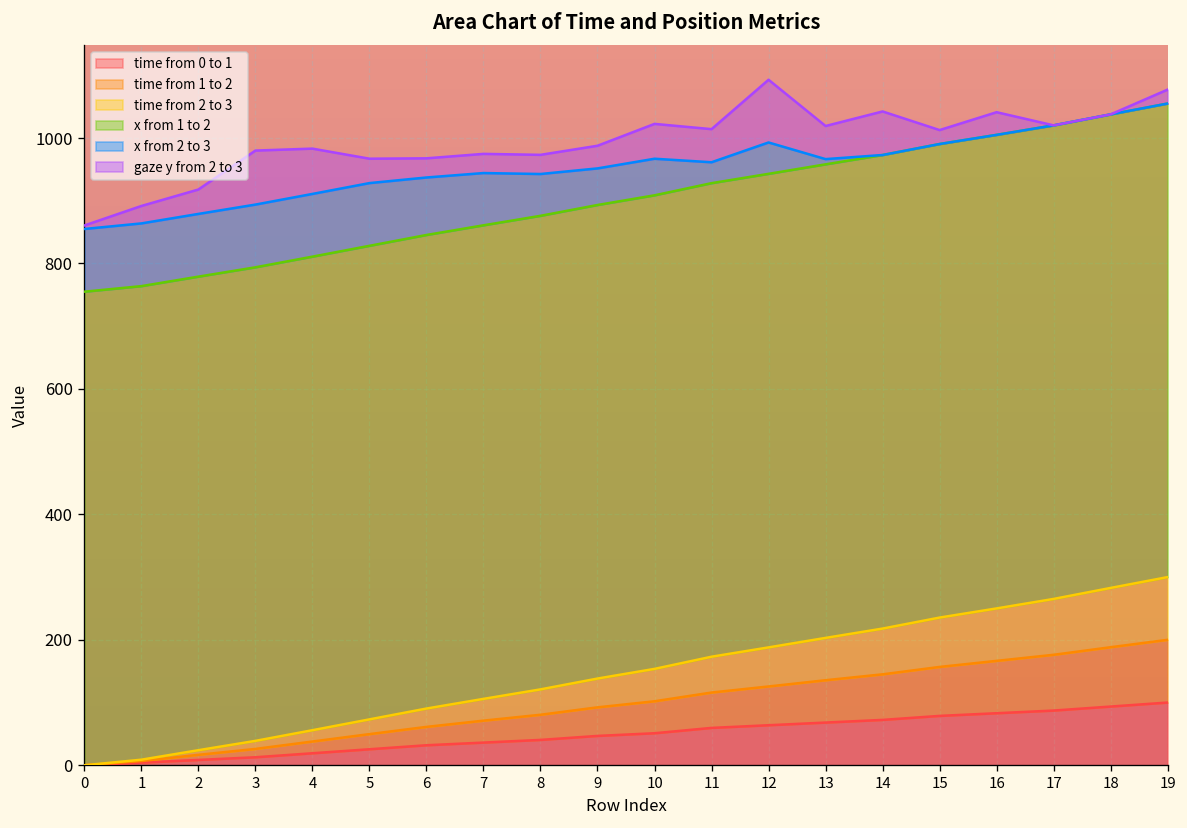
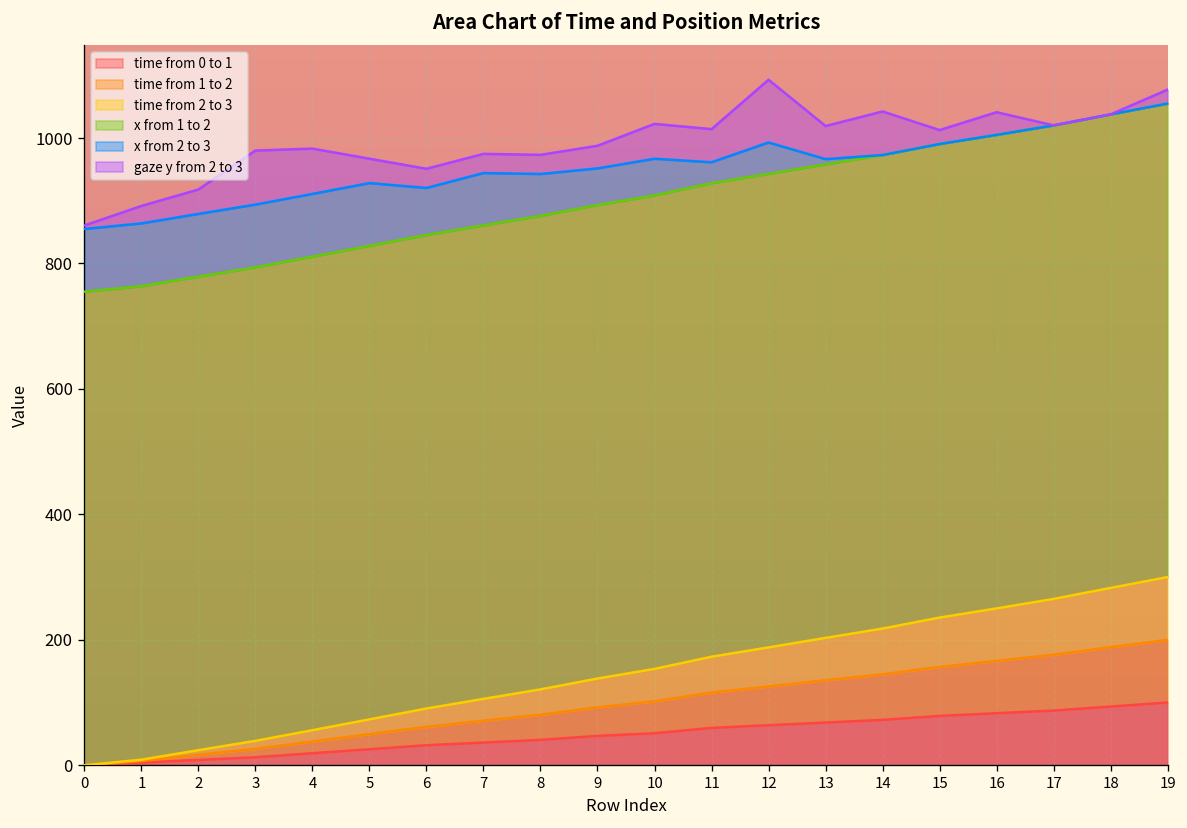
  {
    "x from 1 to 2": {
      "0": 760,
      "1": 760,
      "2": 760,
      "3": 760,
      "4": 760,
      "5": 760,
      "6": 760,
      "7": 760,
      "8": 760,
      "9": 760,
      "10": 760,
      "11": 760,
      "12": 760,
      "13": 760
    },
    "x from 2 to 3": {
      "0": 100,
      "1": 100,
      "2": 100,
      "3": 100,
      "4": 100,
      "5": 100,
-     "6": 90,
+     "6": 80,
      "7": 80,
      "8": 70,
      "9": 60,
      "10": 60,
      "11": 30,
      "12": 50,
      "13": 10
    },
    "gaze y from 2 to 3": {
      "0": 10,
      "1": 30,
      "2": 40,
      "3": 90,
      "4": 70,
      "5": 40,
      "6": 30,
      "7": 30,
      "8": 30,
      "9": 40,
      "10": 60,
      "11": 50,
      "12": 100,
      "13": 50,
      "14": 70,
      "15": 20,
      "16": 40,
      "19": 20
    }
  }
